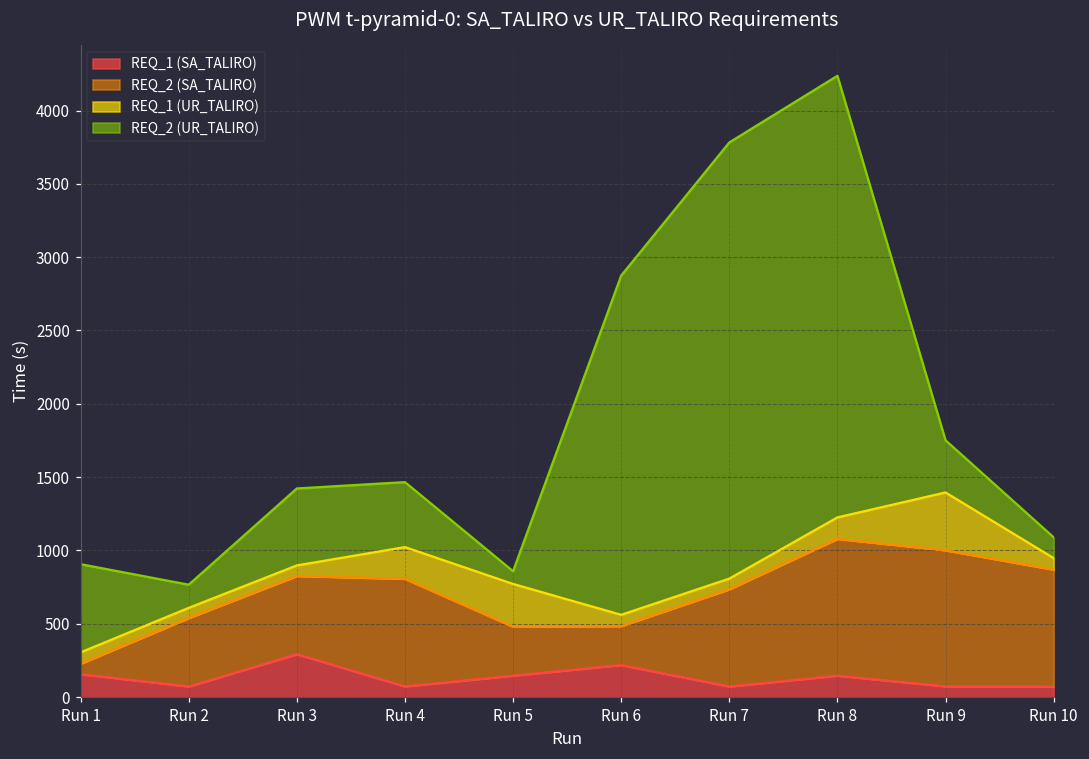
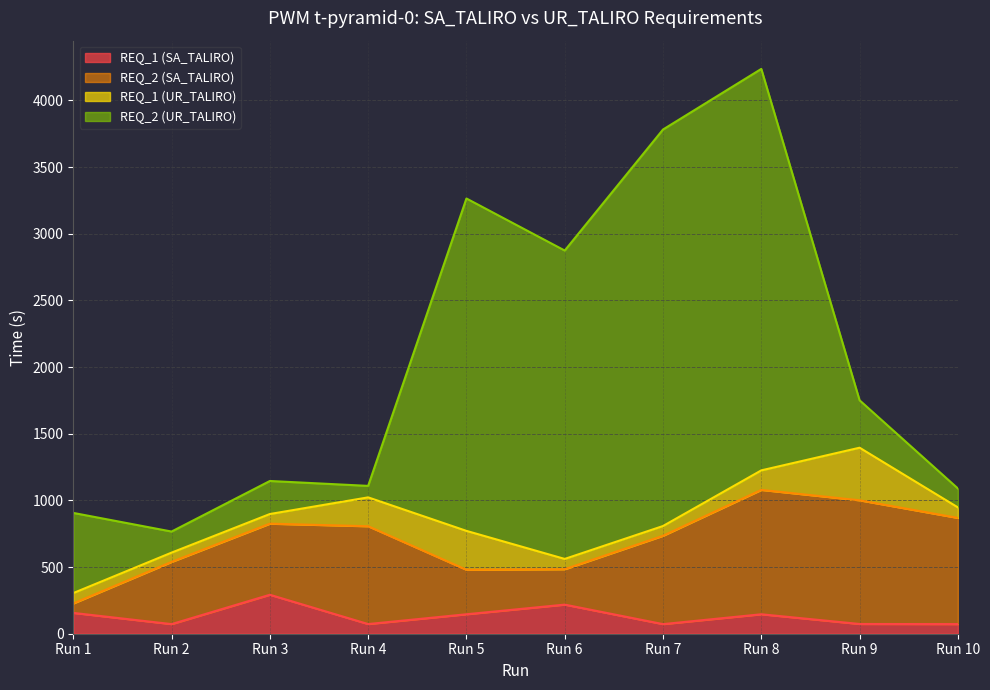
  {
    "REQ_1 (SA_TALIRO)": {
      "Run 1": 160,
      "Run 2": 70,
      "Run 3": 290,
      "Run 4": 70,
      "Run 5": 150,
      "Run 6": 220,
      "Run 7": 70,
      "Run 8": 150,
      "Run 9": 70,
      "Run 10": 70
    },
    "REQ_2 (SA_TALIRO)": {
      "Run 1": 70,
      "Run 2": 470,
      "Run 3": 530,
      "Run 4": 730,
      "Run 5": 330,
      "Run 6": 270,
      "Run 7": 660,
      "Run 8": 930,
      "Run 9": 930,
      "Run 10": 800
    },
    "REQ_1 (UR_TALIRO)": {
      "Run 1": 80,
      "Run 2": 70,
      "Run 3": 70,
      "Run 4": 220,
      "Run 5": 290,
      "Run 6": 80,
      "Run 7": 70,
      "Run 8": 150,
      "Run 9": 390,
      "Run 10": 80
    },
    "REQ_2 (UR_TALIRO)": {
      "Run 1": 600,
      "Run 2": 160,
-     "Run 3": 520,
-     "Run 4": 440,
-     "Run 5": 90,
+     "Run 3": 250,
+     "Run 4": 90,
+     "Run 5": 2490,
      "Run 6": 2310,
      "Run 7": 2970,
      "Run 8": 3010,
      "Run 9": 360,
      "Run 10": 140
    }
  }
